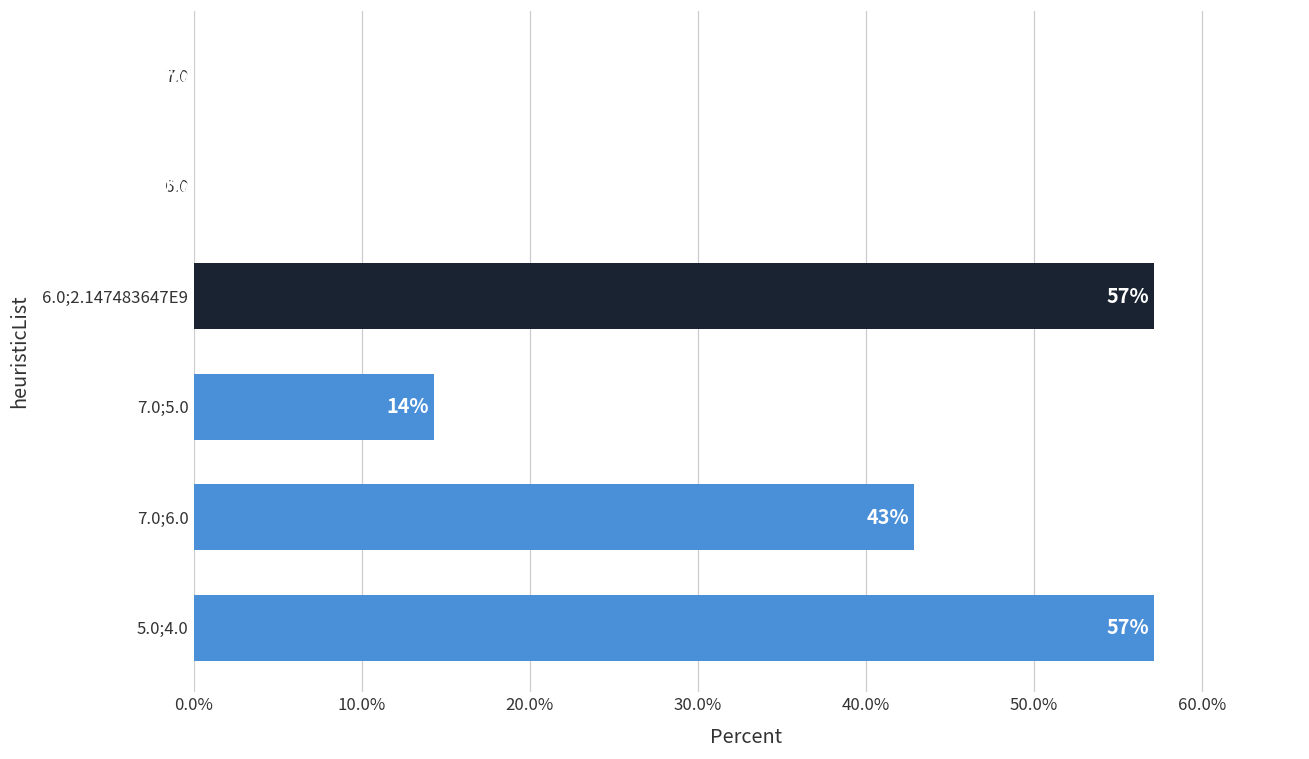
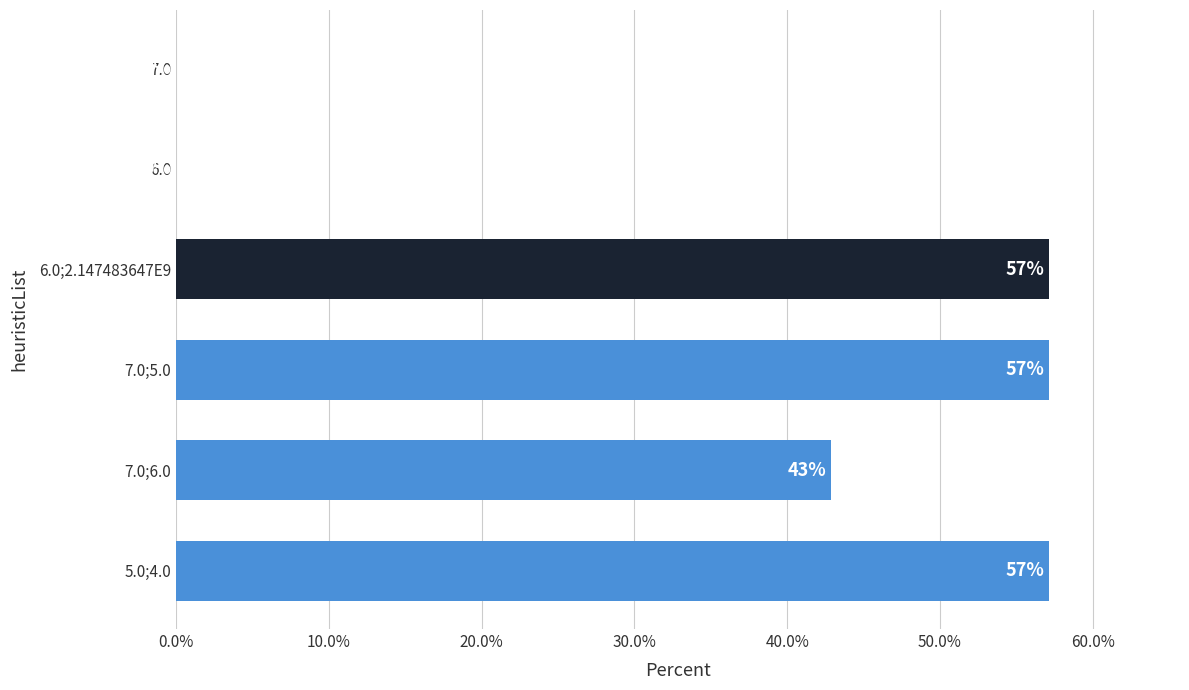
  {
    "6.0;2.147483647E9": "57%",
-   "7.0;5.0": "14%",
+   "7.0;5.0": "57%",
    "7.0;6.0": "43%",
    "5.0;4.0": "57%"
  }
